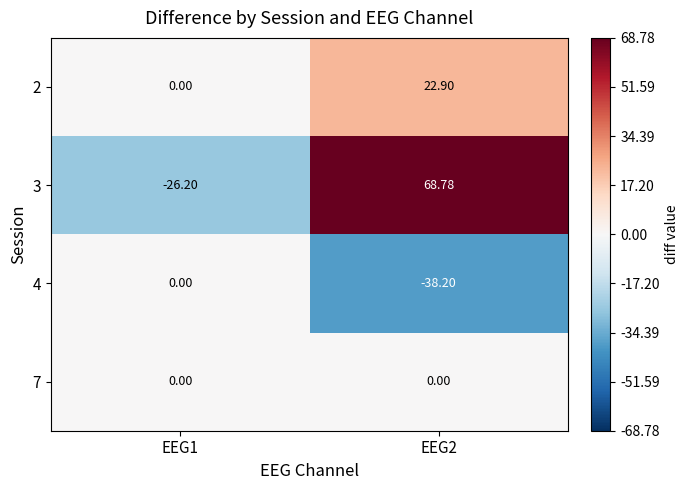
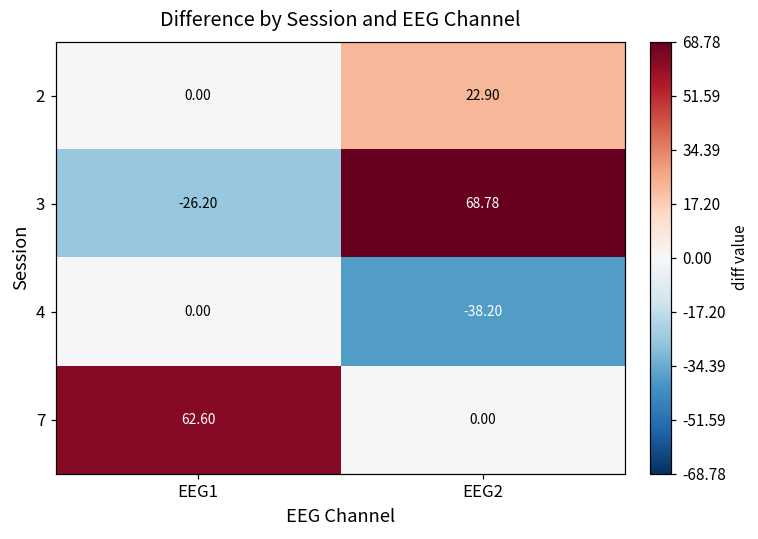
  {
    "2": {
      "EEG1": 0.00,
      "EEG2": 22.90
    },
    "3": {
      "EEG1": -26.20,
      "EEG2": 68.78
    },
    "4": {
      "EEG1": 0.00,
      "EEG2": -38.20
    },
    "7": {
-     "EEG1": 0.00,
+     "EEG1": 62.60,
      "EEG2": 0.00
    }
  }
